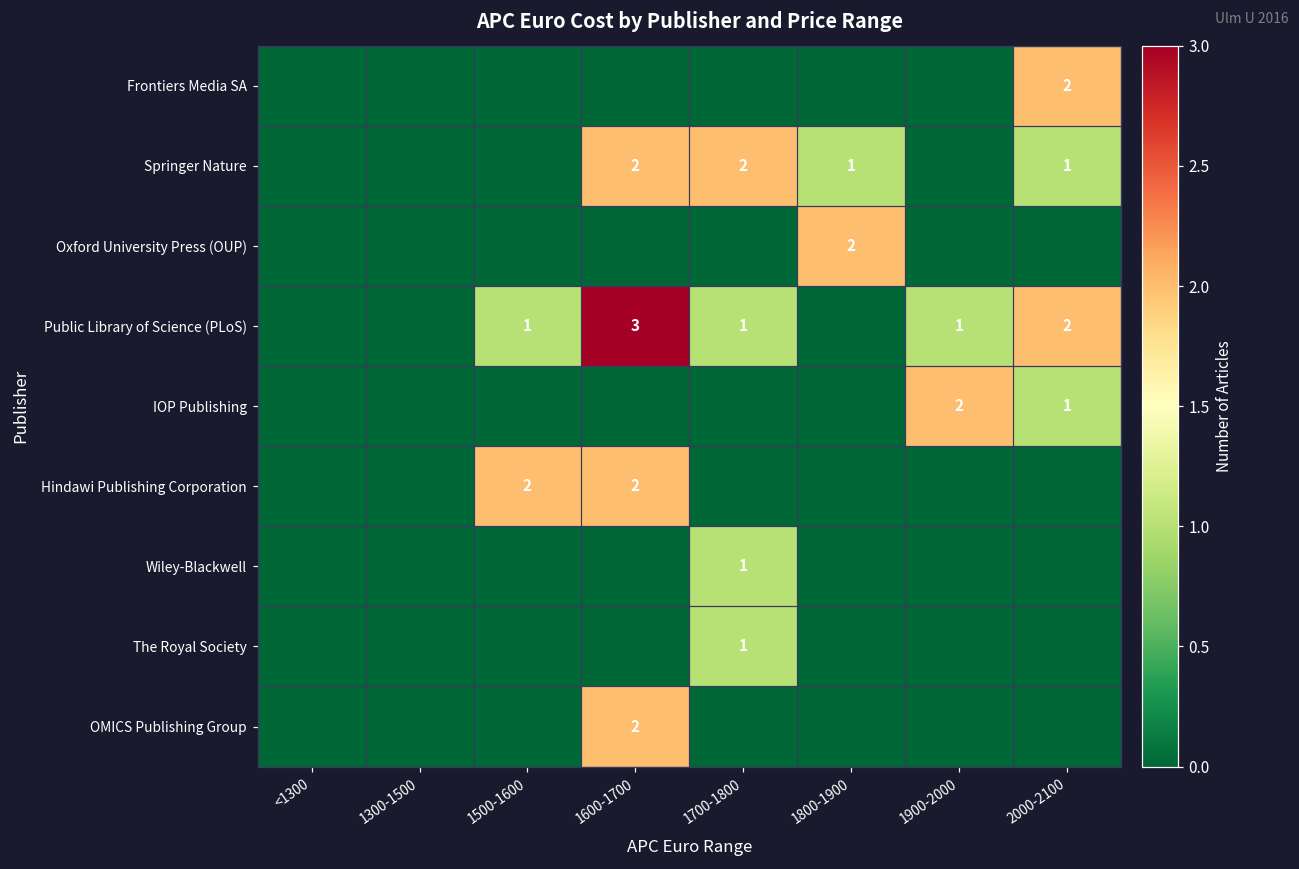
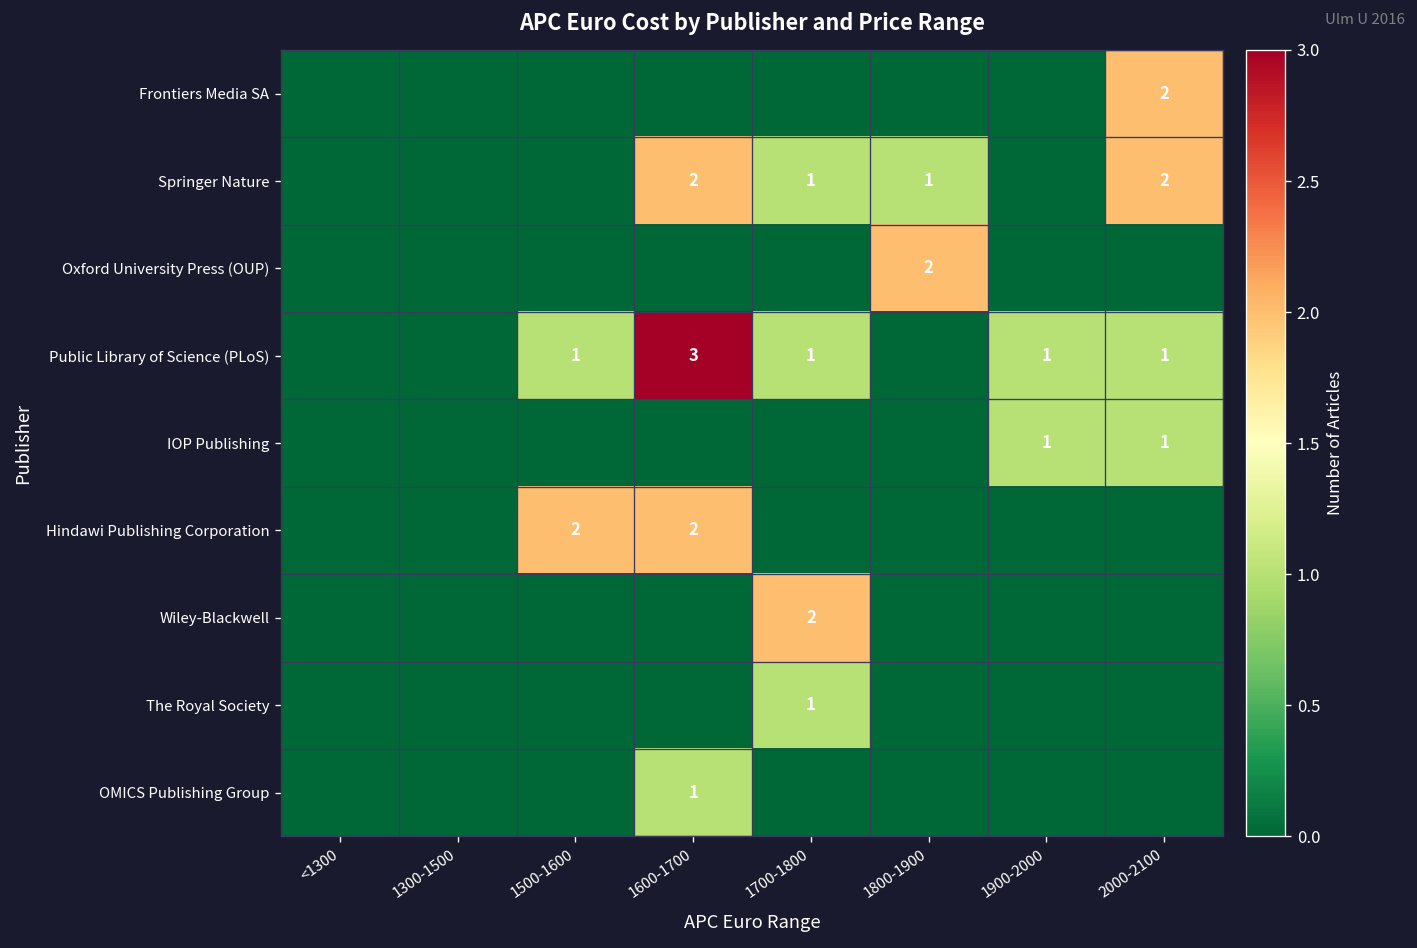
  {
    "Frontiers Media SA": {
      "2000-2100": 2
    },
    "Springer Nature": {
      "1600-1700": 2,
-     "1700-1800": 2,
+     "1700-1800": 1,
      "1800-1900": 1,
-     "2000-2100": 1
+     "2000-2100": 2
    },
    "Oxford University Press (OUP)": {
      "1800-1900": 2
    },
    "Public Library of Science (PLoS)": {
      "1500-1600": 1,
      "1600-1700": 3,
      "1700-1800": 1,
      "1900-2000": 1,
-     "2000-2100": 2
+     "2000-2100": 1
    },
    "IOP Publishing": {
-     "1900-2000": 2,
+     "1900-2000": 1,
      "2000-2100": 1
    },
    "Hindawi Publishing Corporation": {
      "1500-1600": 2,
      "1600-1700": 2
    },
    "Wiley-Blackwell": {
-     "1700-1800": 1
+     "1700-1800": 2
    },
    "The Royal Society": {
      "1700-1800": 1
    },
    "OMICS Publishing Group": {
-     "1600-1700": 2
+     "1600-1700": 1
    }
  }
